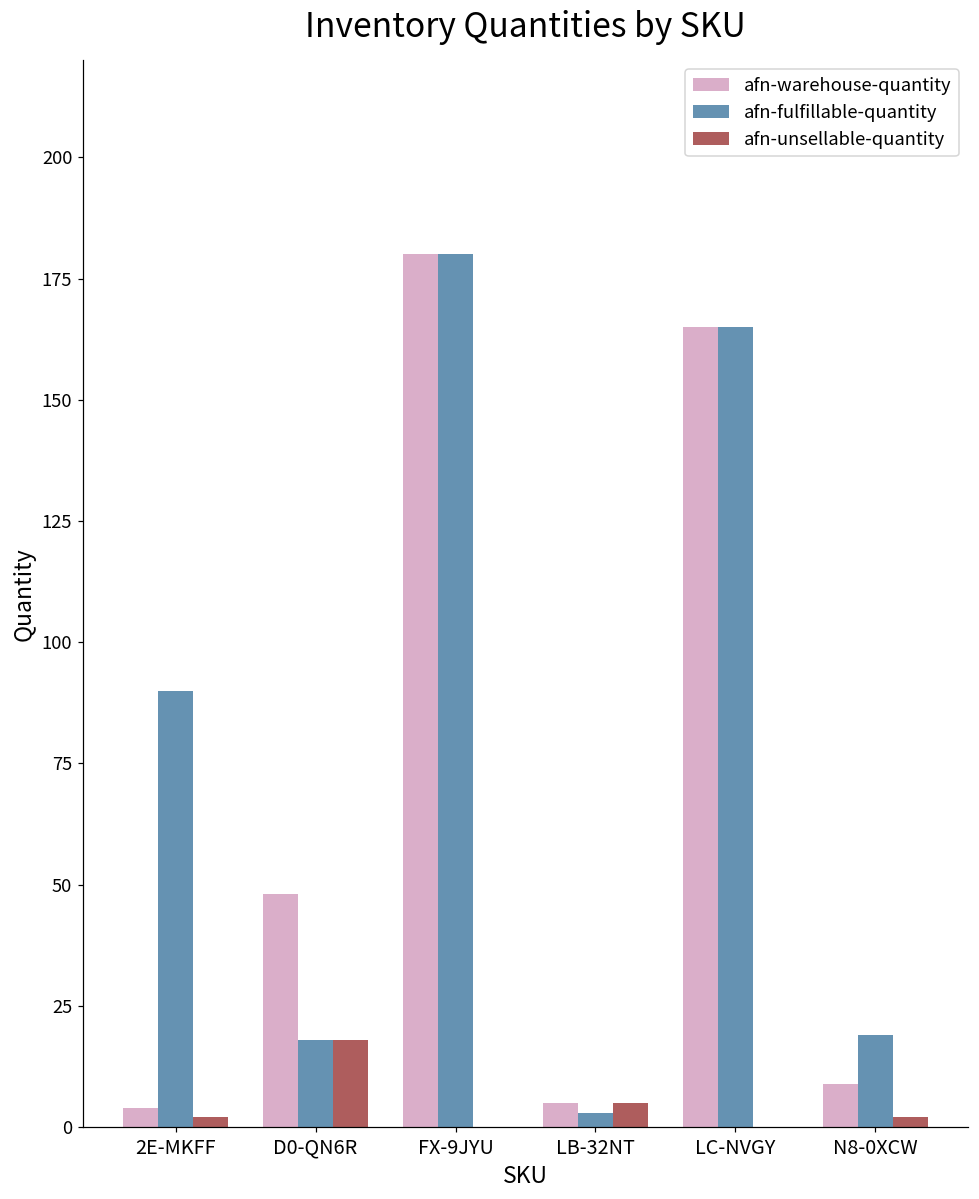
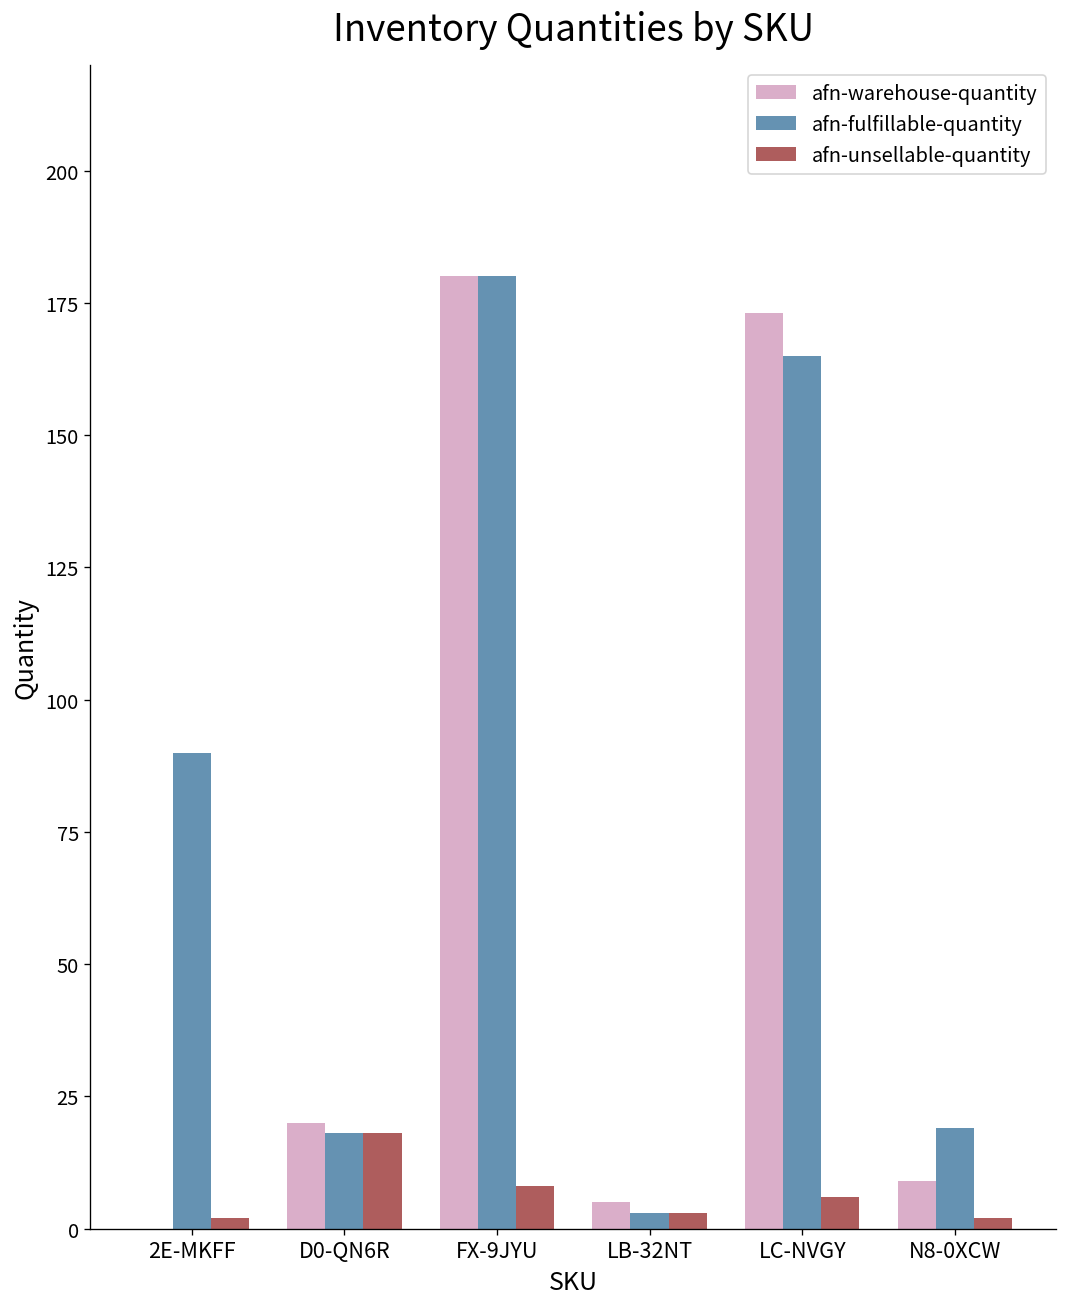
  {
    "afn-warehouse-quantity": {
-     "2E-MKFF": 4,
-     "D0-QN6R": 48,
+     "2E-MKFF": 0,
+     "D0-QN6R": 20,
      "FX-9JYU": 180,
      "LB-32NT": 5,
-     "LC-NVGY": 165,
+     "LC-NVGY": 173,
      "N8-0XCW": 9
    },
    "afn-fulfillable-quantity": {
      "2E-MKFF": 90,
      "D0-QN6R": 18,
      "FX-9JYU": 180,
      "LB-32NT": 3,
      "LC-NVGY": 165,
      "N8-0XCW": 19
    },
    "afn-unsellable-quantity": {
      "2E-MKFF": 2,
      "D0-QN6R": 18,
-     "FX-9JYU": 0,
-     "LB-32NT": 5,
-     "LC-NVGY": 0,
+     "FX-9JYU": 8,
+     "LB-32NT": 3,
+     "LC-NVGY": 6,
      "N8-0XCW": 2
    }
  }
